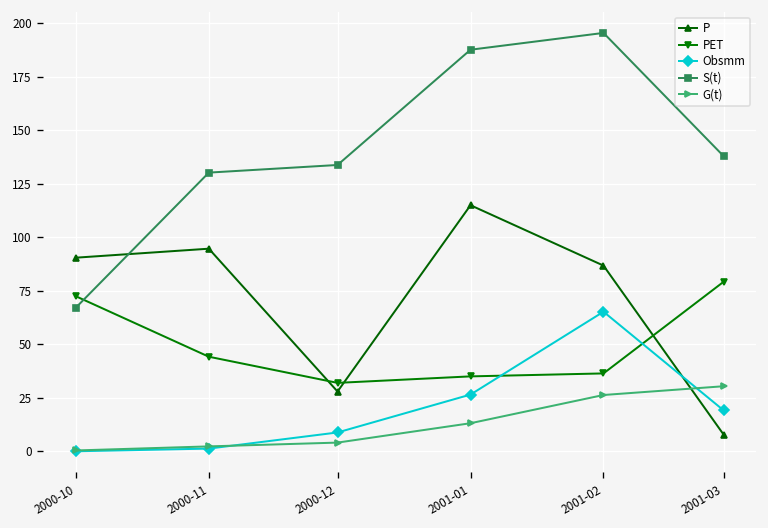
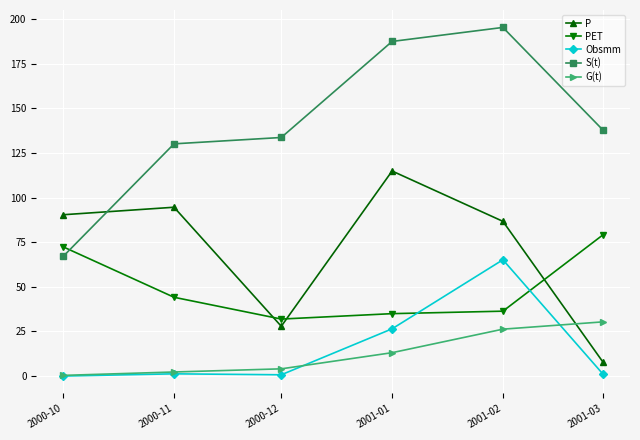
  {
    "Obsmm": {
-     "2000-12": 9,
+     "2000-12": 1,
      "2001-01": 26,
      "2001-02": 65,
-     "2001-03": 19
+     "2001-03": 1
    }
  }
